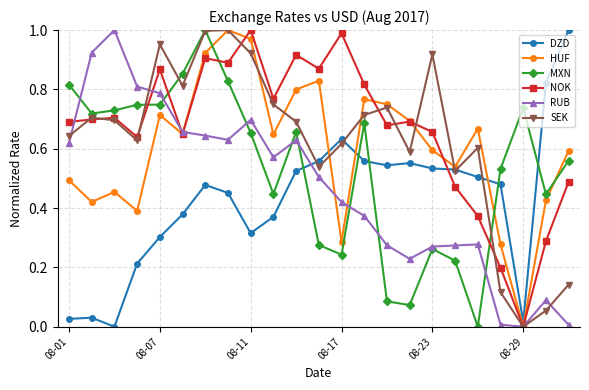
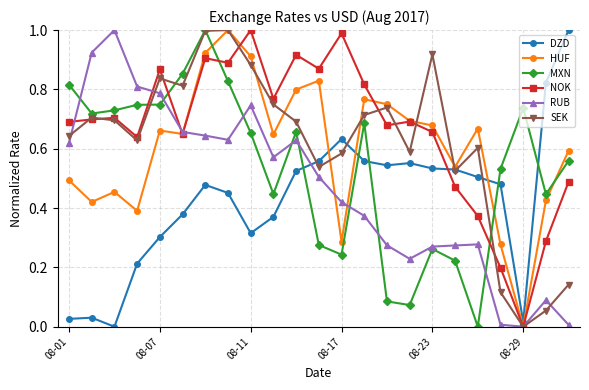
  {
    "DZD": {
      "08-01": 0.03,
      "08-07": 0.30,
      "08-11": 0.32,
      "08-17": 0.63,
      "08-23": 0.53,
      "08-29": 0.02
    },
    "HUF": {
      "08-01": 0.49,
-     "08-07": 0.71,
-     "08-11": 0.97,
+     "08-07": 0.66,
+     "08-11": 0.91,
      "08-17": 0.29,
-     "08-23": 0.60
+     "08-23": 0.68
    },
    "MXN": {
      "08-01": 0.82,
      "08-07": 0.75,
      "08-11": 0.65,
      "08-17": 0.24
    },
    "NOK": {
      "08-01": 0.69,
      "08-07": 0.87,
      "08-11": 1.00,
      "08-17": 0.99,
      "08-23": 0.66
    },
    "RUB": {
      "08-01": 0.62,
      "08-07": 0.79,
-     "08-11": 0.70,
+     "08-11": 0.75,
      "08-17": 0.42
    },
    "SEK": {
      "08-01": 0.64,
-     "08-07": 0.95,
-     "08-11": 0.92,
-     "08-17": 0.62,
+     "08-07": 0.84,
+     "08-11": 0.88,
+     "08-17": 0.58,
      "08-23": 0.92
    }
  }
